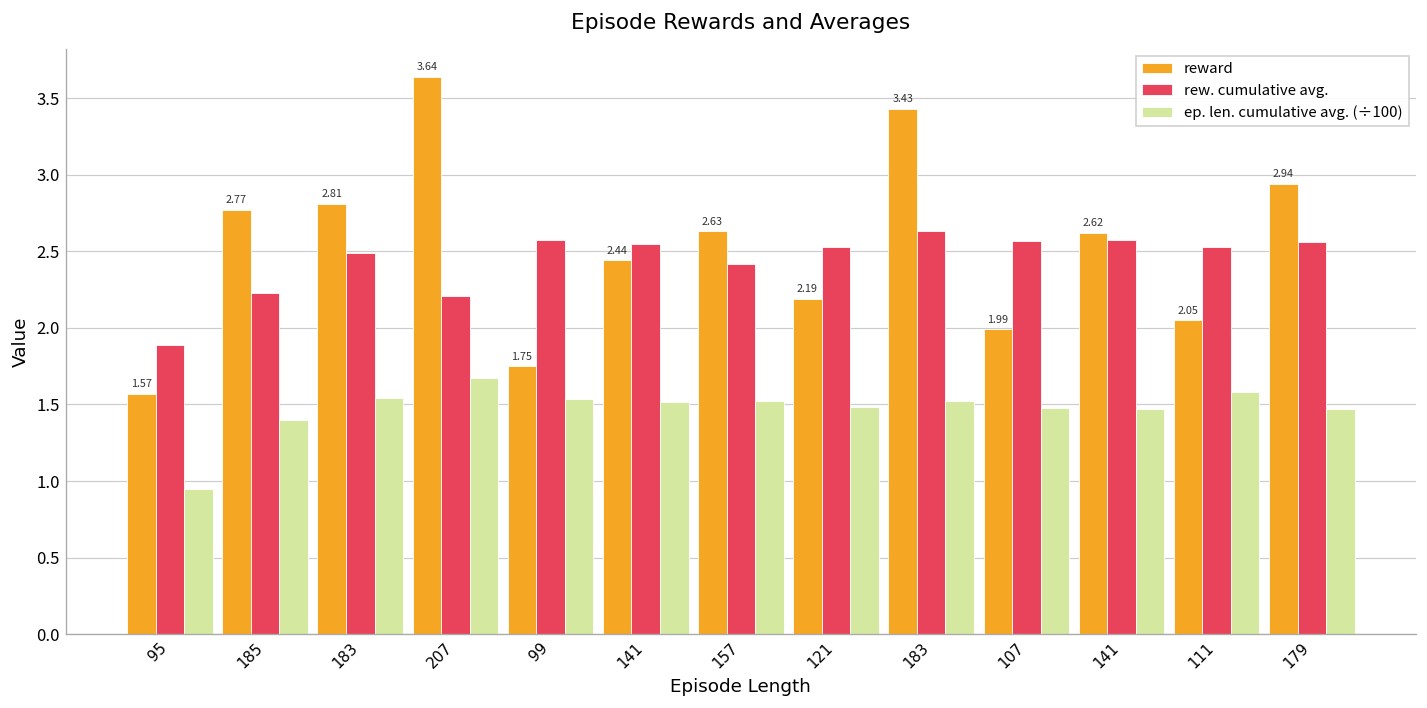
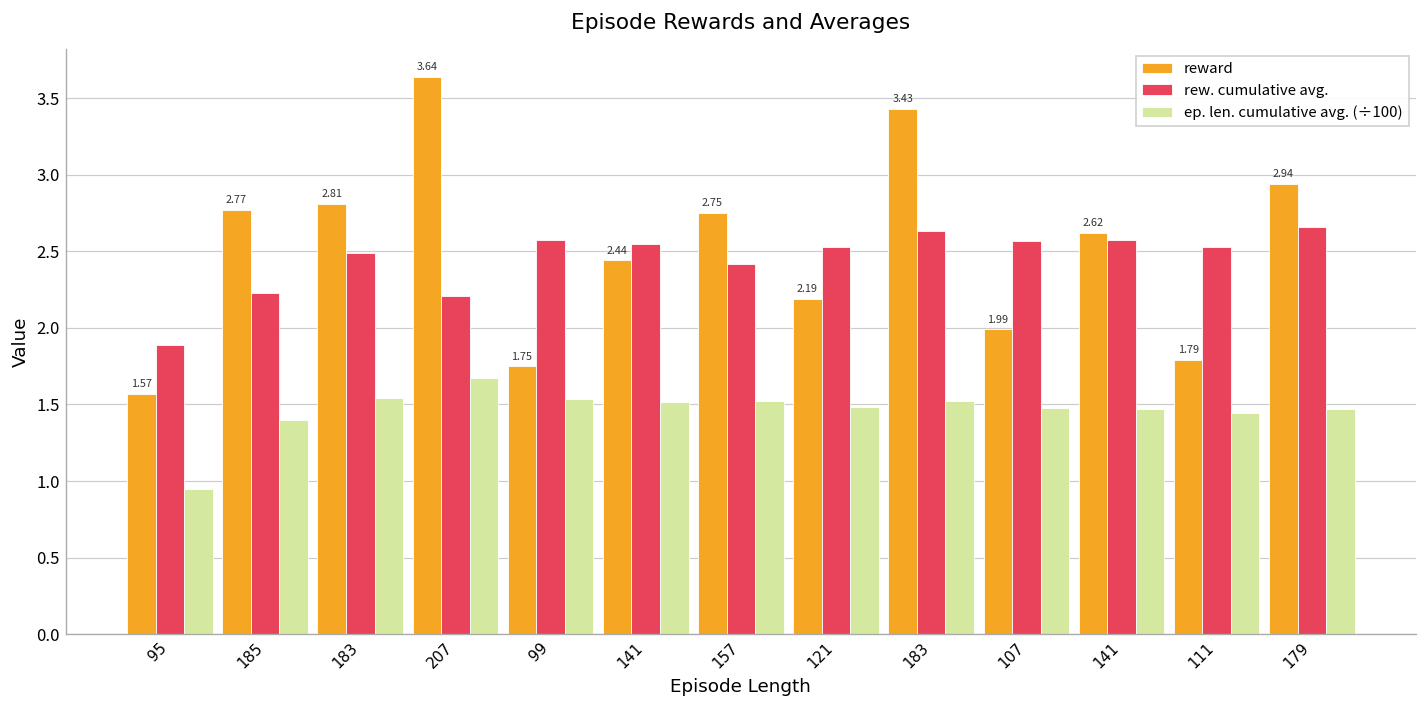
  {
    "reward": {
      "95": 1.57,
      "185": 2.77,
      "207": 3.64,
      "99": 1.75,
-     "157": 2.63,
+     "157": 2.75,
      "121": 2.19,
      "107": 1.99,
-     "111": 2.05,
+     "111": 1.79,
      "179": 2.94
    },
    "rew. cumulative avg.": {
      "95": 1.89,
      "185": 2.23,
      "207": 2.21,
      "99": 2.57,
      "157": 2.41,
      "121": 2.53,
      "107": 2.57,
      "111": 2.53,
-     "179": 2.56
+     "179": 2.66
    },
    "ep. len. cumulative avg. (÷100)": {
      "95": 0.95,
      "185": 1.40,
      "207": 1.68,
      "99": 1.54,
      "157": 1.52,
      "121": 1.49,
      "107": 1.48,
-     "111": 1.58,
+     "111": 1.44,
      "179": 1.47
    }
  }
